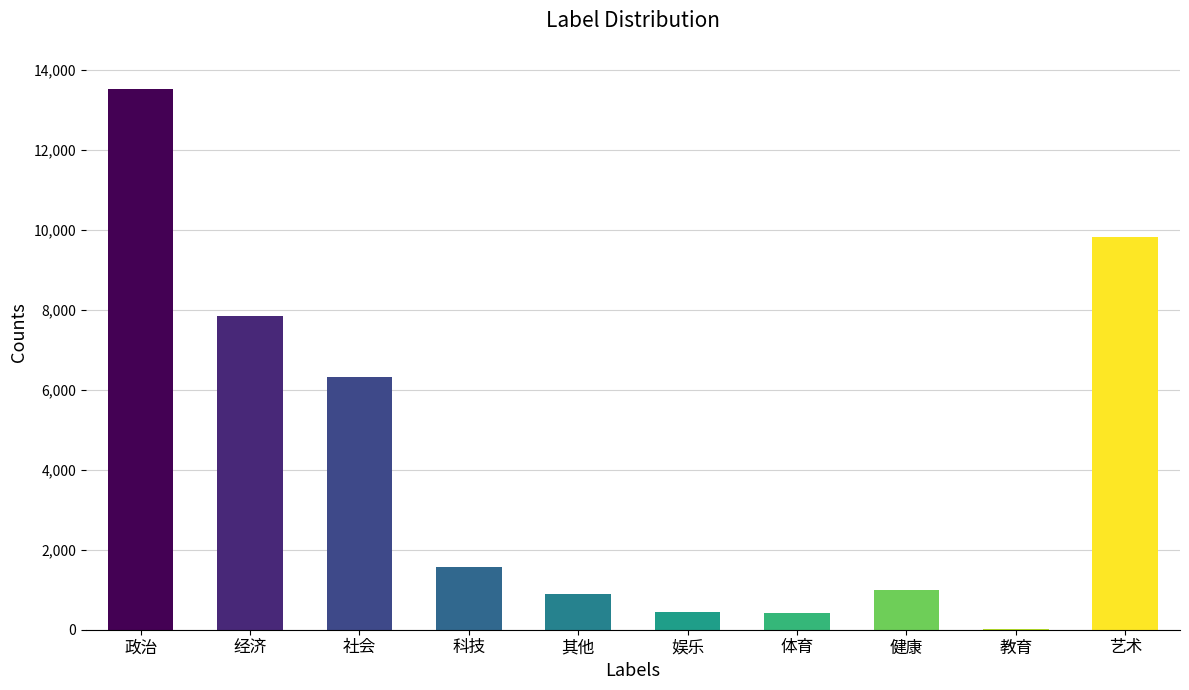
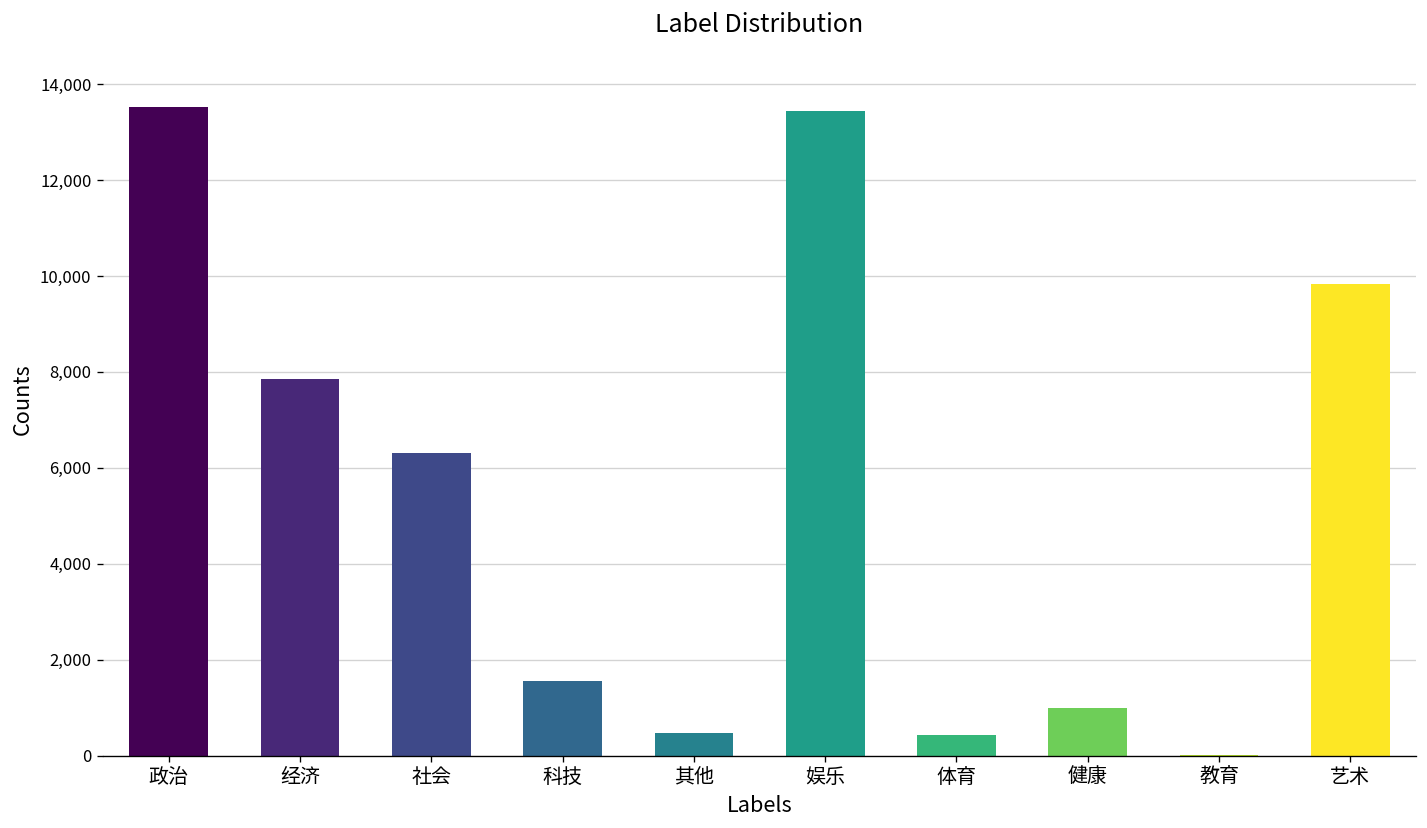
  {
    "政治": "13,500",
    "经济": "7,900",
    "社会": "6,300",
    "科技": "1,600",
-   "其他": "900",
-   "娱乐": "500",
+   "其他": "500",
+   "娱乐": "13,400",
    "体育": "400",
    "健康": "1,000",
    "艺术": "9,800"
  }
